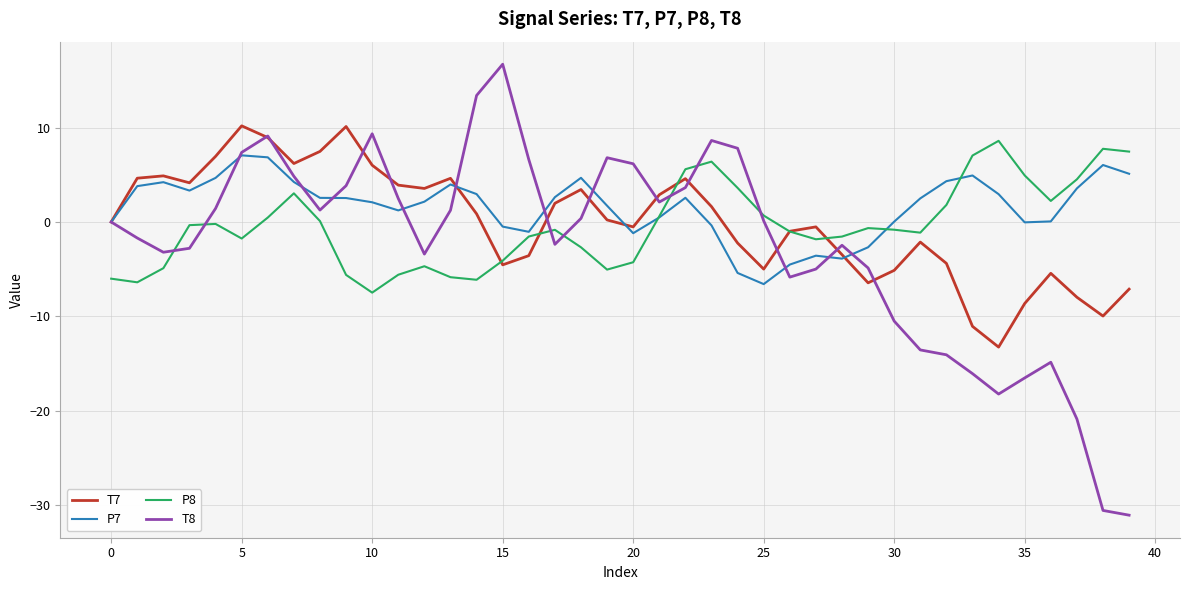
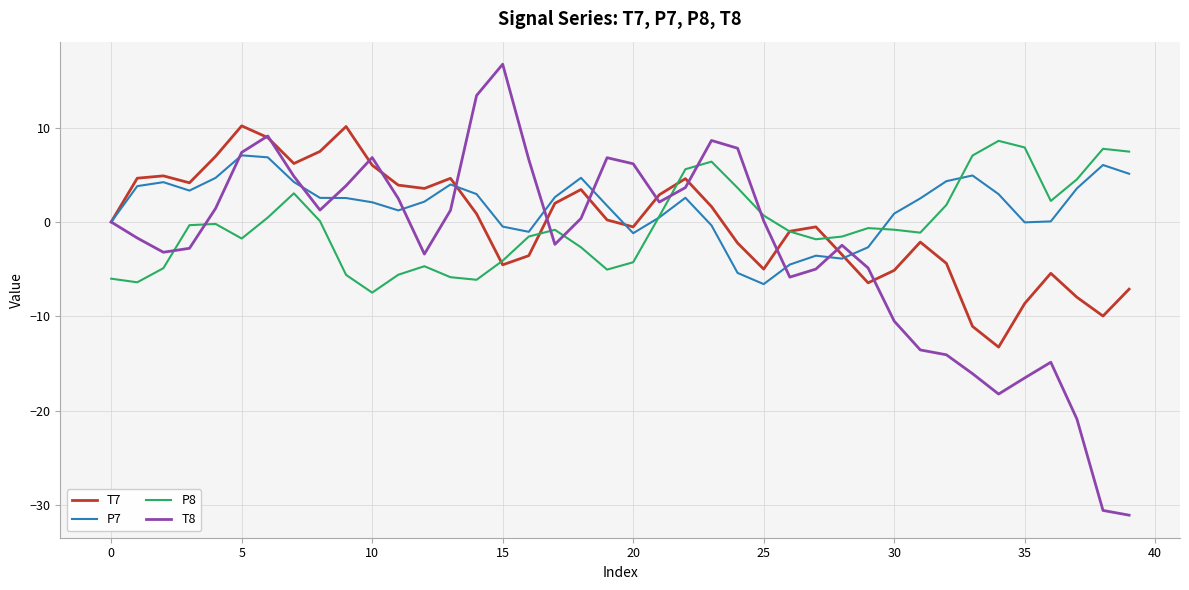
  {
    "T7": {
      "5": 10,
      "10": 6,
      "15": -5,
      "20": -1,
      "25": -5,
      "30": -5,
      "35": -9
    },
    "P7": {
      "5": 7,
      "10": 2,
      "15": 0,
      "20": -1,
      "25": -7,
-     "30": 0,
+     "30": 1,
      "35": 0
    },
    "P8": {
      "0": -6,
      "5": -2,
      "10": -7,
      "15": -4,
      "20": -4,
      "25": 1,
      "30": -1,
-     "35": 5
+     "35": 8
    },
    "T8": {
      "5": 7,
-     "10": 9,
+     "10": 7,
      "15": 17,
      "20": 6,
      "25": 0,
      "30": -10,
      "35": -17
    }
  }
